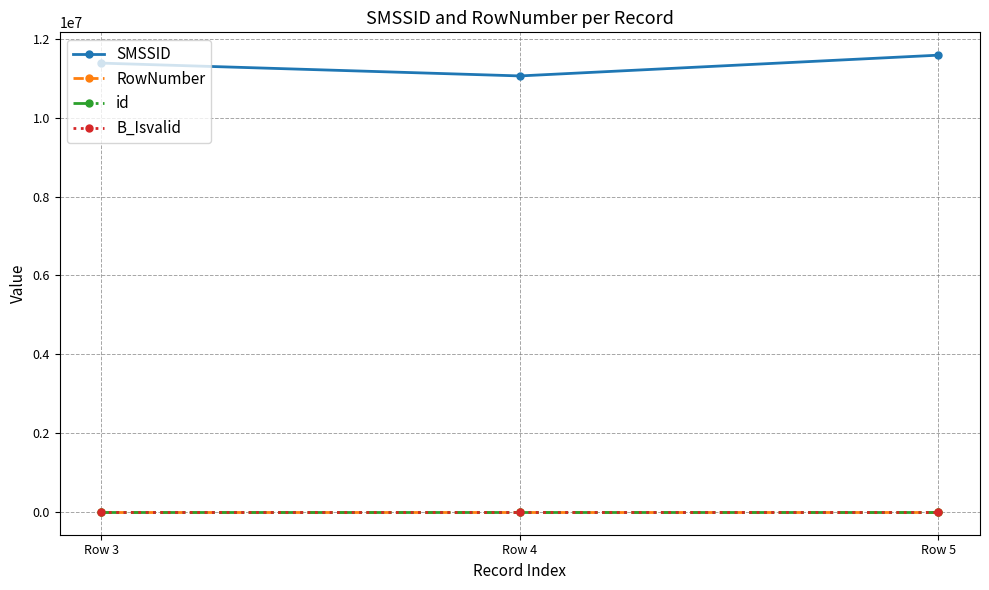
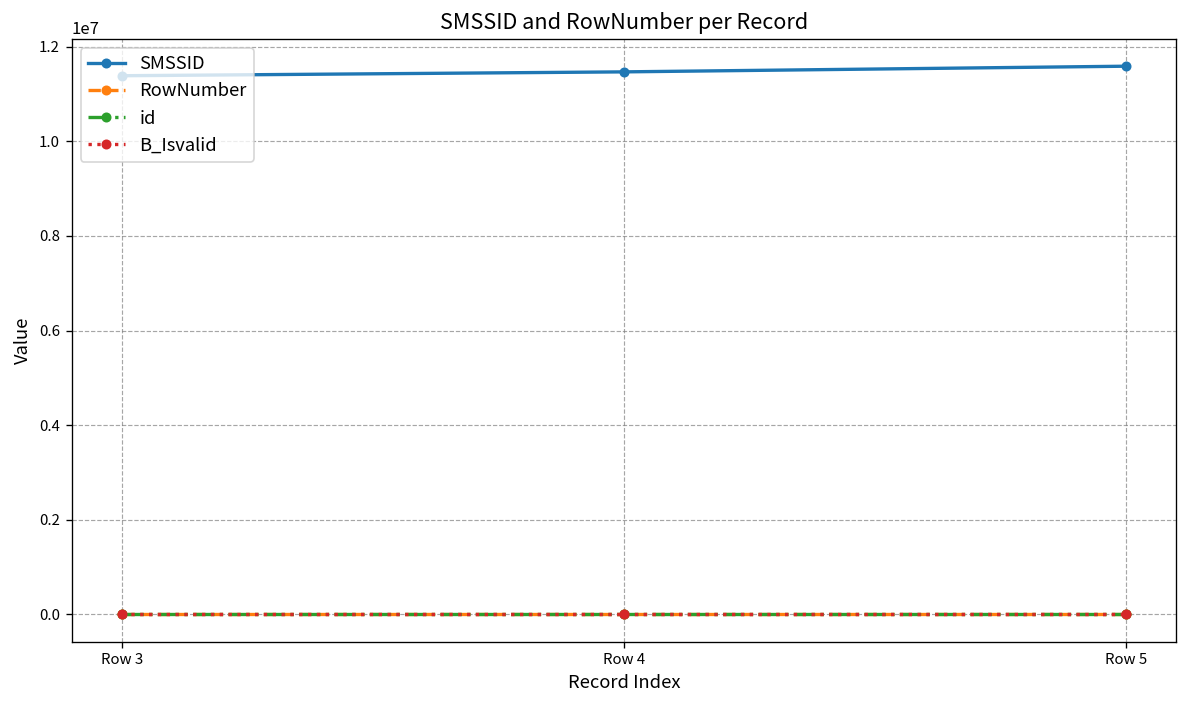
  {
    "SMSSID": {
-     "Row 4": 11100000,
+     "Row 4": 11500000,
      "Row 5": 11600000
    },
    "B_Isvalid": {
      "Row 3": 0,
      "Row 4": 0,
      "Row 5": 0
    }
  }
